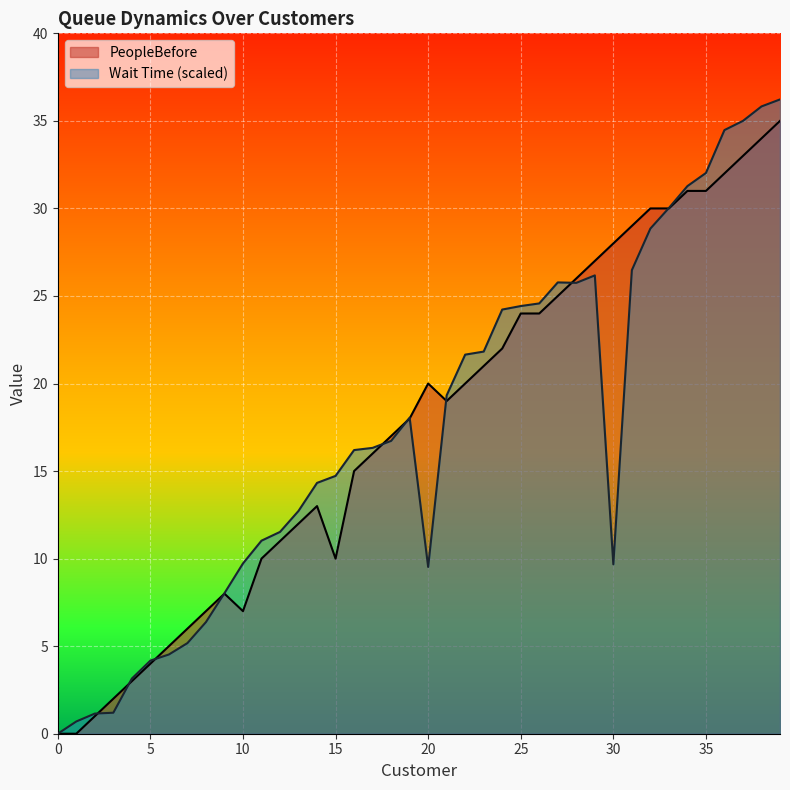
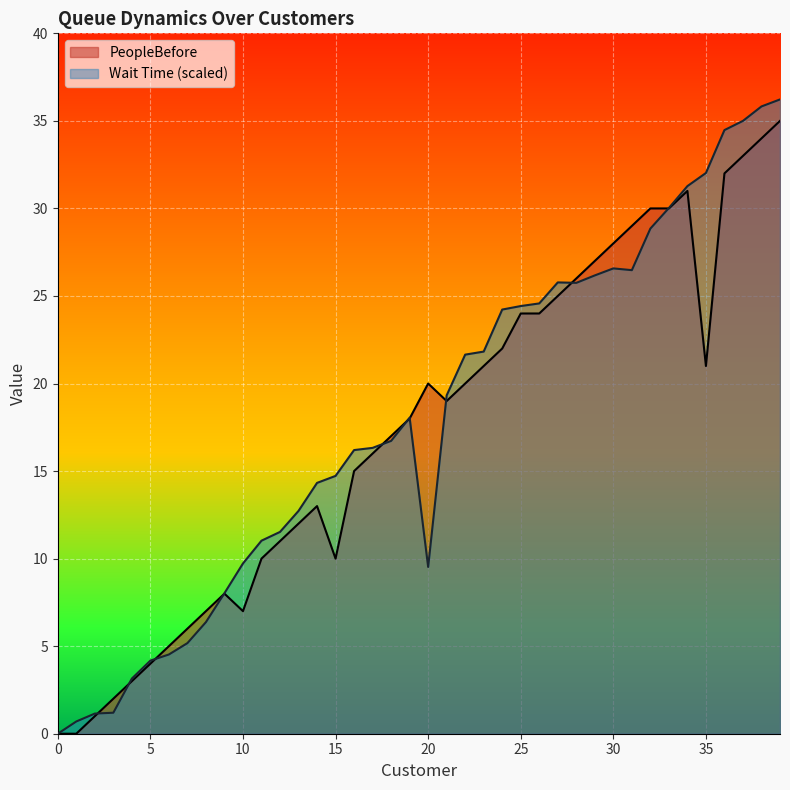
  {
    "PeopleBefore": {
      "5": 4,
      "10": 7,
      "15": 10,
      "20": 20,
      "25": 24,
      "30": 28,
-     "35": 31
+     "35": 21
    },
    "Wait Time (scaled)": {
      "5": 4.2,
      "10": 9.7,
      "15": 14.7,
      "20": 9.5,
      "25": 24.4,
-     "30": 9.7,
+     "30": 26.6,
      "35": 32.0
    }
  }
